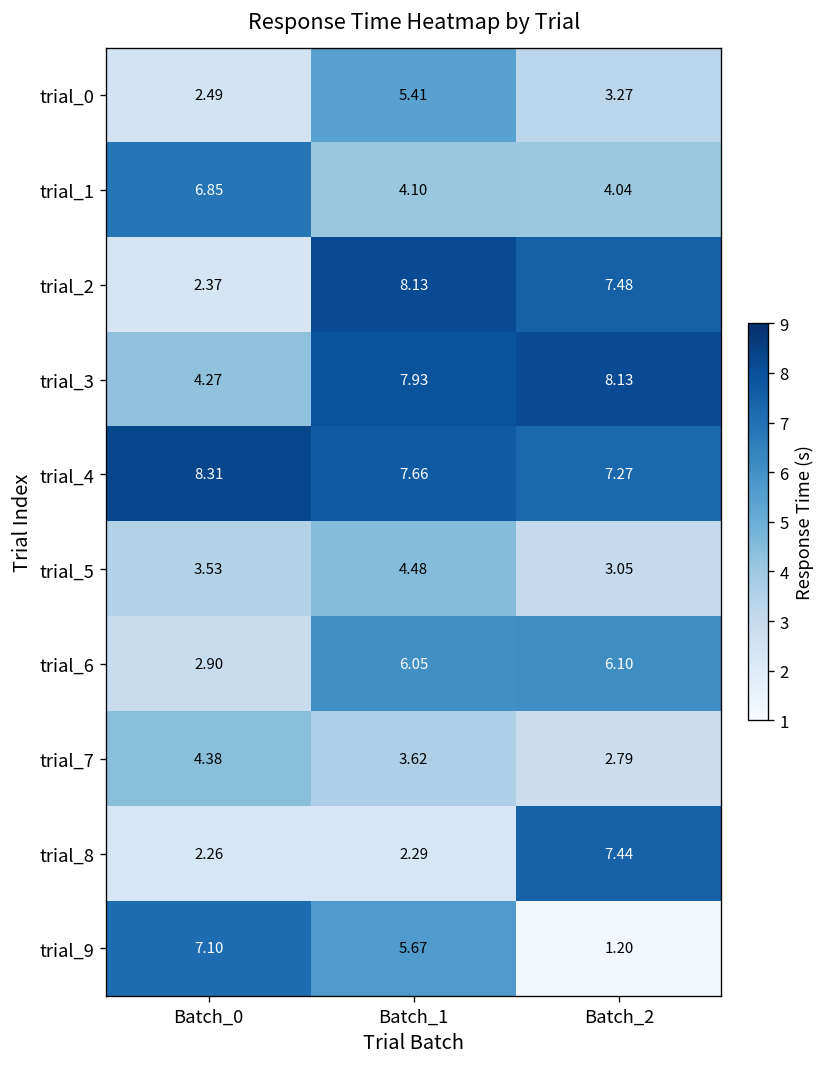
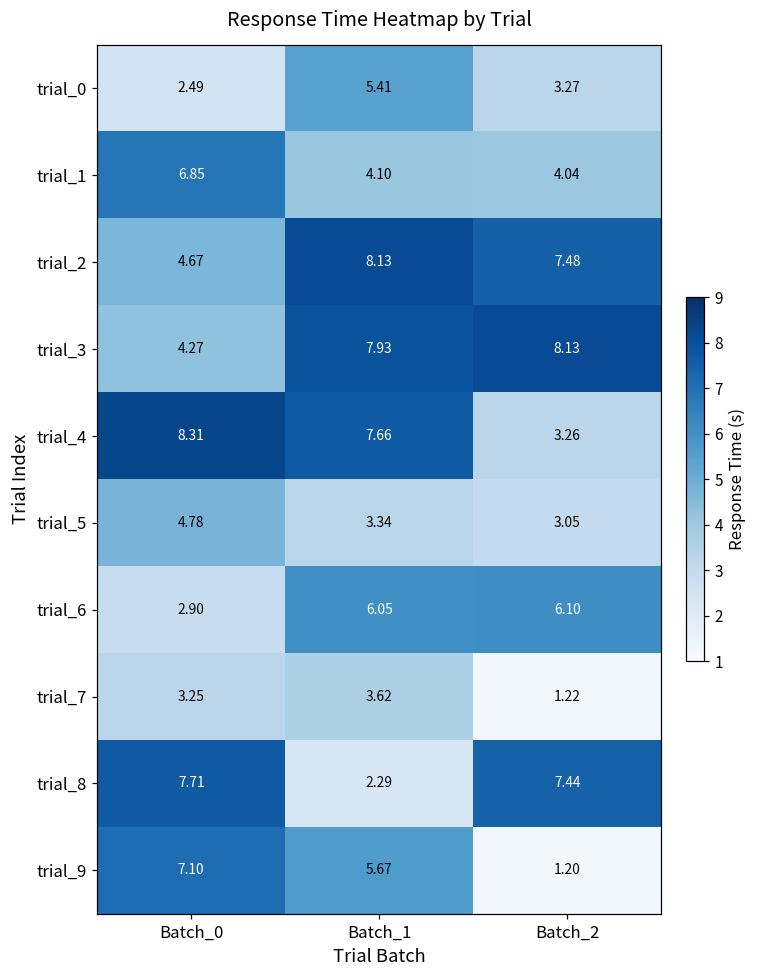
  {
    "trial_0": {
      "Batch_0": 2.49,
      "Batch_1": 5.41,
      "Batch_2": 3.27
    },
    "trial_1": {
      "Batch_0": 6.85,
      "Batch_1": 4.10,
      "Batch_2": 4.04
    },
    "trial_2": {
-     "Batch_0": 2.37,
+     "Batch_0": 4.67,
      "Batch_1": 8.13,
      "Batch_2": 7.48
    },
    "trial_3": {
      "Batch_0": 4.27,
      "Batch_1": 7.93,
      "Batch_2": 8.13
    },
    "trial_4": {
      "Batch_0": 8.31,
      "Batch_1": 7.66,
-     "Batch_2": 7.27
+     "Batch_2": 3.26
    },
    "trial_5": {
-     "Batch_0": 3.53,
-     "Batch_1": 4.48,
+     "Batch_0": 4.78,
+     "Batch_1": 3.34,
      "Batch_2": 3.05
    },
    "trial_6": {
      "Batch_0": 2.90,
      "Batch_1": 6.05,
      "Batch_2": 6.10
    },
    "trial_7": {
-     "Batch_0": 4.38,
+     "Batch_0": 3.25,
      "Batch_1": 3.62,
-     "Batch_2": 2.79
+     "Batch_2": 1.22
    },
    "trial_8": {
-     "Batch_0": 2.26,
+     "Batch_0": 7.71,
      "Batch_1": 2.29,
      "Batch_2": 7.44
    },
    "trial_9": {
      "Batch_0": 7.10,
      "Batch_1": 5.67,
      "Batch_2": 1.20
    }
  }
